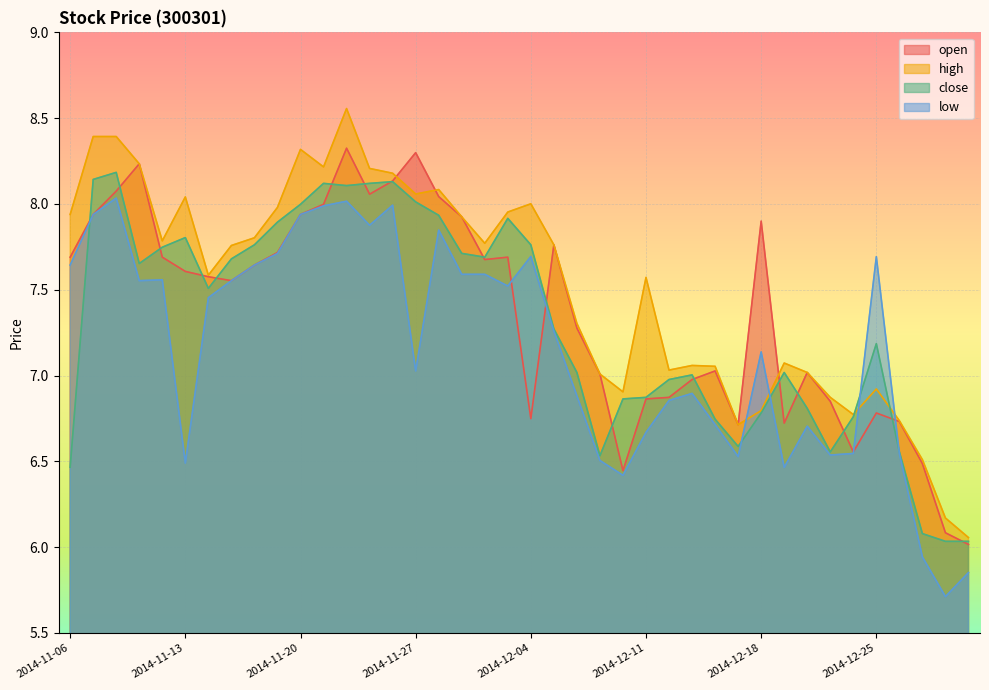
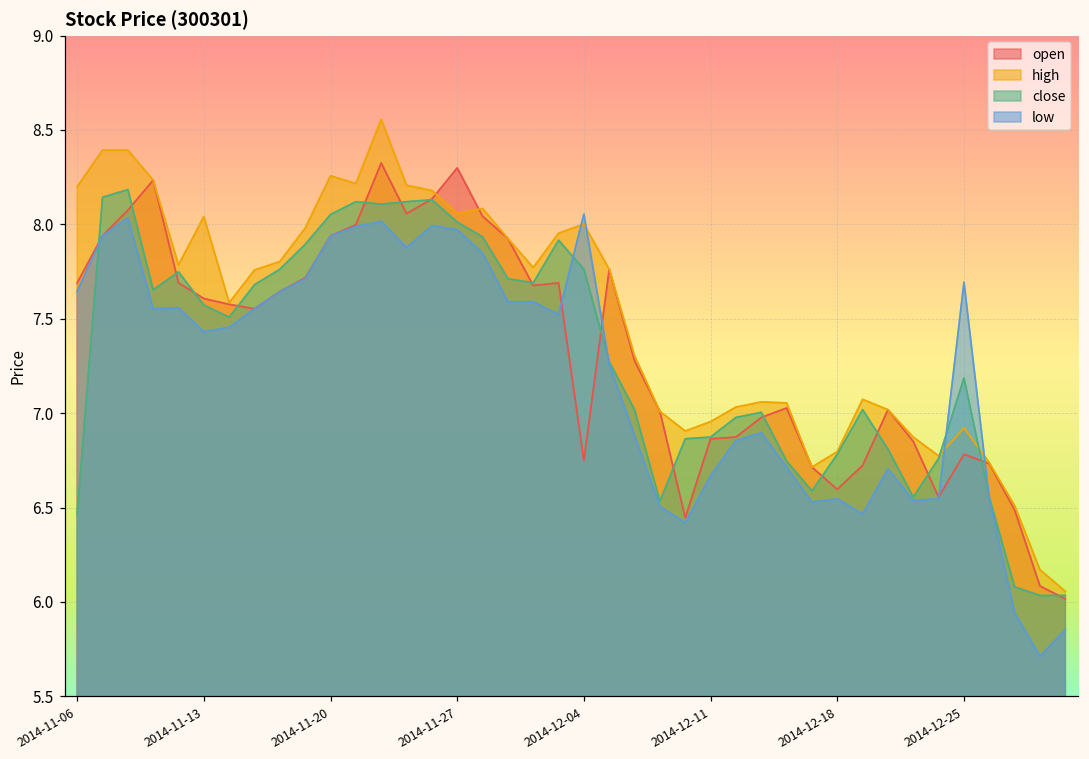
  {
    "open": {
      "2014-11-06": 7.69,
      "2014-11-13": 7.61,
      "2014-11-27": 8.30,
      "2014-12-04": 6.75,
-     "2014-12-18": 7.90,
+     "2014-12-18": 6.60,
      "2014-12-25": 6.78
    },
    "high": {
-     "2014-11-06": 7.94,
+     "2014-11-06": 8.20,
      "2014-11-13": 8.04,
-     "2014-11-20": 8.32,
+     "2014-11-20": 8.26,
      "2014-11-27": 8.06,
      "2014-12-04": 8.00,
-     "2014-12-11": 7.57,
+     "2014-12-11": 6.96,
      "2014-12-25": 6.92
    },
    "close": {
      "2014-11-06": 6.47,
-     "2014-11-13": 7.80,
-     "2014-11-20": 8.00,
+     "2014-11-13": 7.57,
+     "2014-11-20": 8.05,
      "2014-11-27": 8.01,
      "2014-12-04": 7.76,
      "2014-12-25": 7.19
    },
    "low": {
      "2014-11-06": 7.64,
-     "2014-11-13": 6.49,
-     "2014-11-27": 7.03,
-     "2014-12-04": 7.69,
+     "2014-11-13": 7.43,
+     "2014-11-27": 7.97,
+     "2014-12-04": 8.05,
      "2014-12-11": 6.67,
-     "2014-12-18": 7.14,
+     "2014-12-18": 6.55,
      "2014-12-25": 7.69
    }
  }
